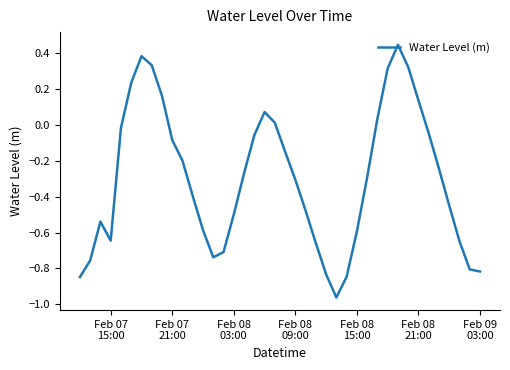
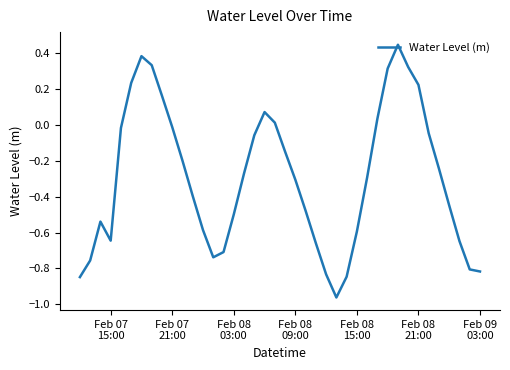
  {
    "Feb 07 15:00": -0.64,
-   "Feb 07 21:00": -0.08,
+   "Feb 07 21:00": -0.01,
    "Feb 08 03:00": -0.50,
    "Feb 08 09:00": -0.30,
    "Feb 08 15:00": -0.59,
-   "Feb 08 21:00": 0.14,
+   "Feb 08 21:00": 0.22,
    "Feb 09 03:00": -0.82
  }
